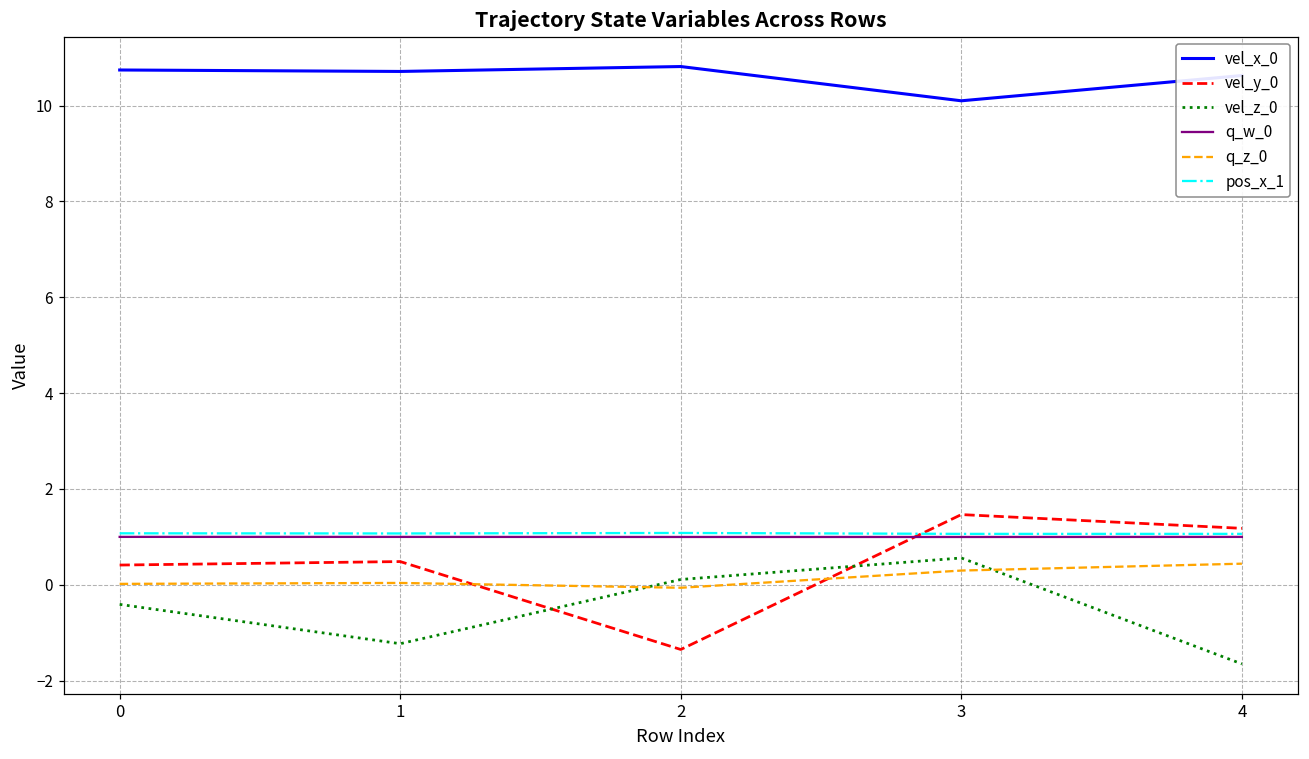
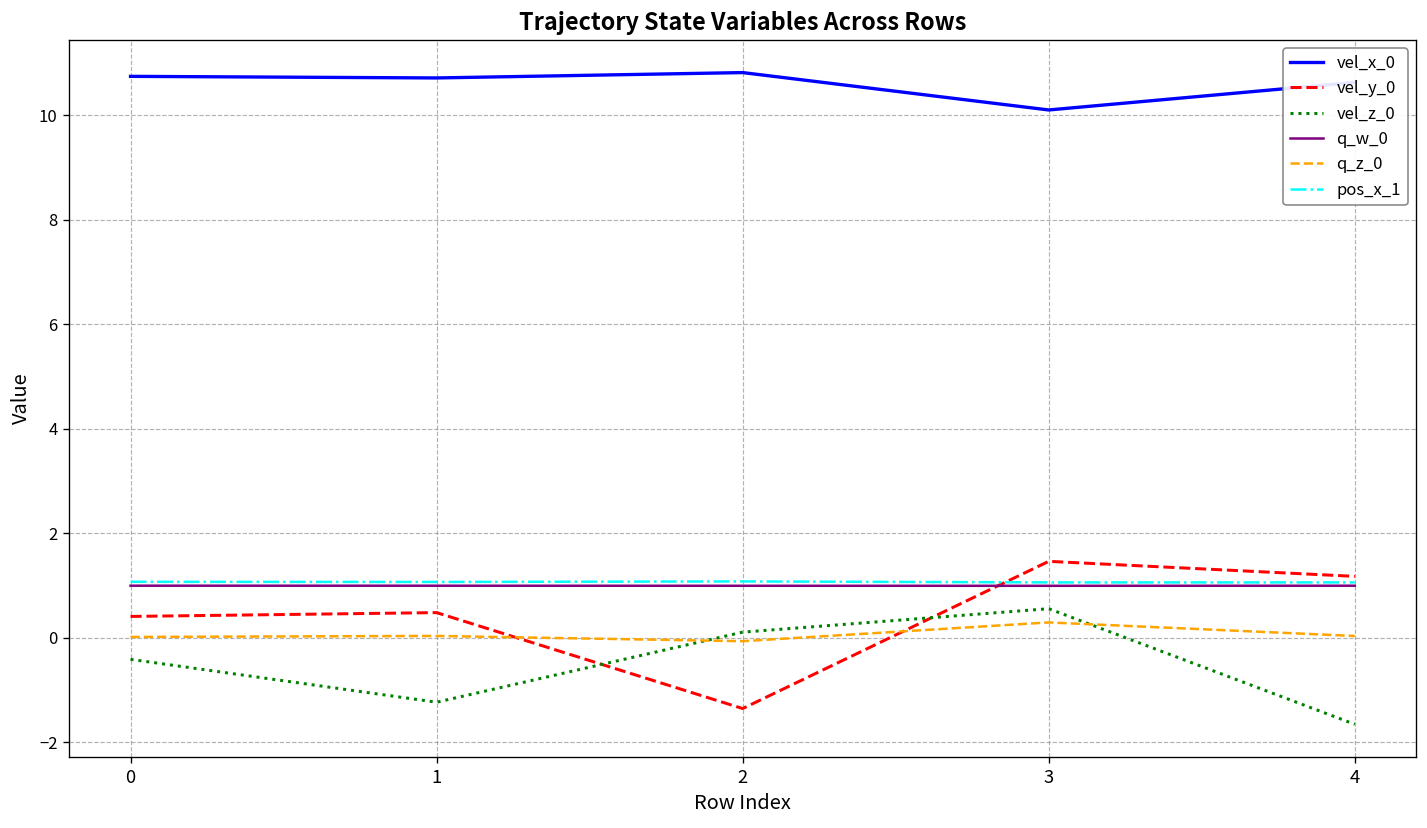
  {
    "vel_x_0": {
      "0": 10.7,
      "1": 10.7,
      "2": 10.8,
      "3": 10.1
    },
    "vel_y_0": {
      "0": 0.4,
      "1": 0.5,
      "2": -1.4,
      "3": 1.5,
      "4": 1.2
    },
    "vel_z_0": {
      "0": -0.4,
      "1": -1.2,
      "2": 0.1,
      "3": 0.6,
      "4": -1.7
    },
    "q_w_0": {
      "0": 1.0,
      "1": 1.0,
      "2": 1.0,
      "3": 1.0,
      "4": 1.0
    },
    "q_z_0": {
      "0": 0.0,
      "1": 0.0,
      "2": -0.1,
      "3": 0.3,
-     "4": 0.4
+     "4": 0.0
    },
    "pos_x_1": {
      "0": 1.1,
      "1": 1.1,
      "2": 1.1,
      "3": 1.1,
      "4": 1.1
    }
  }
